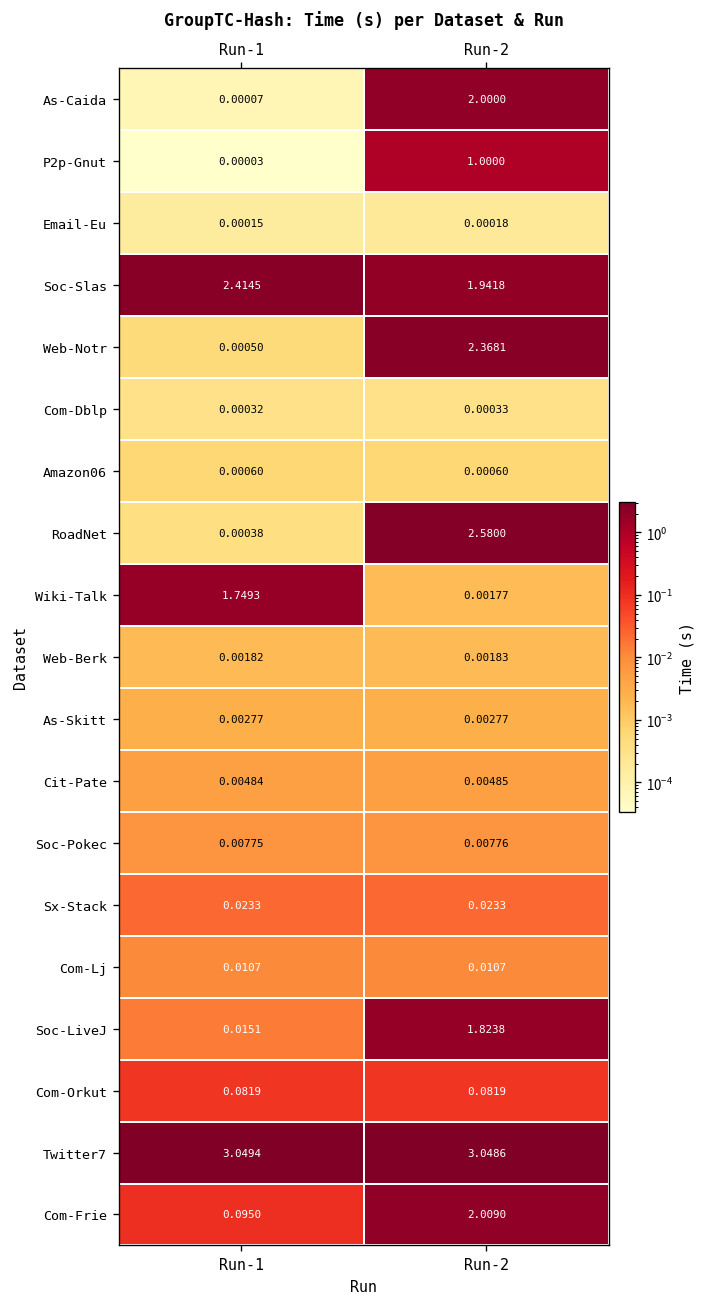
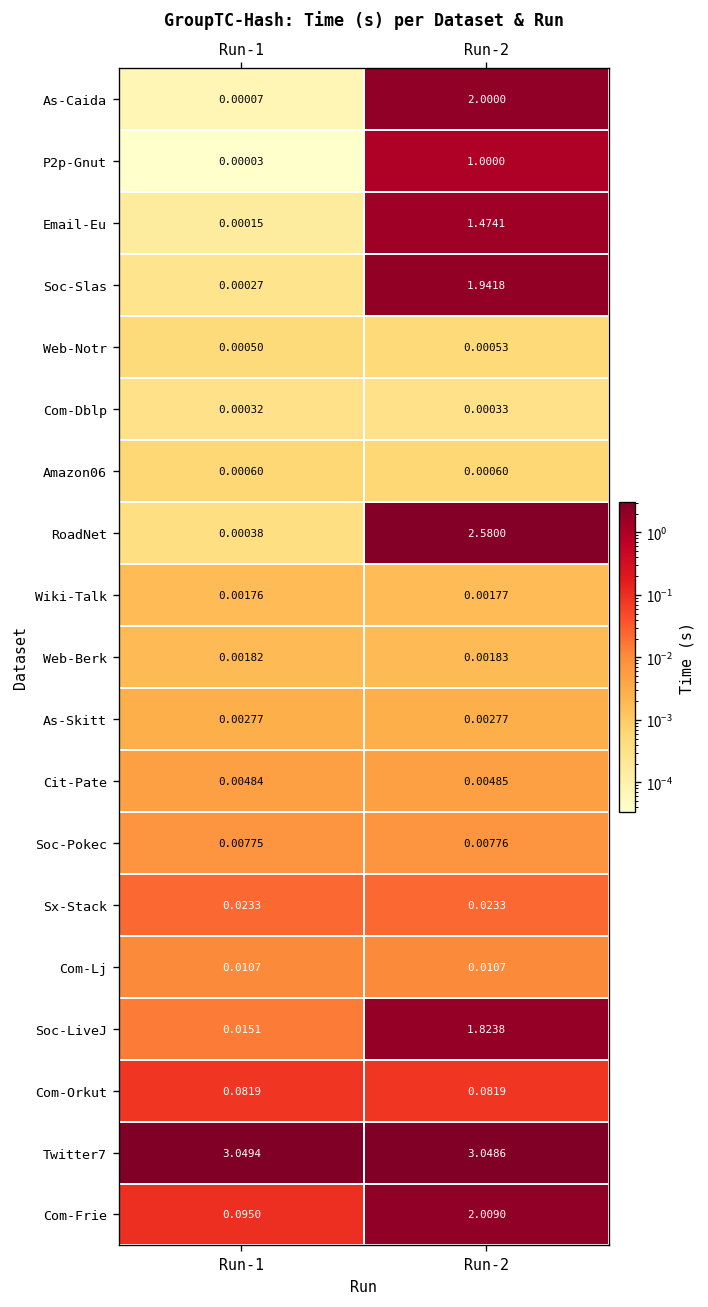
  {
    "As-Caida": {
      "Run-1": 0.00007,
      "Run-2": 2.0000
    },
    "P2p-Gnut": {
      "Run-1": 0.00003,
      "Run-2": 1.0000
    },
    "Email-Eu": {
      "Run-1": 0.00015,
-     "Run-2": 0.00018
+     "Run-2": 1.4741
    },
    "Soc-Slas": {
-     "Run-1": 2.4145,
+     "Run-1": 0.00027,
      "Run-2": 1.9418
    },
    "Web-Notr": {
      "Run-1": 0.00050,
-     "Run-2": 2.3681
+     "Run-2": 0.00053
    },
    "Com-Dblp": {
      "Run-1": 0.00032,
      "Run-2": 0.00033
    },
    "Amazon06": {
      "Run-1": 0.00060,
      "Run-2": 0.00060
    },
    "RoadNet": {
      "Run-1": 0.00038,
      "Run-2": 2.5800
    },
    "Wiki-Talk": {
-     "Run-1": 1.7493,
+     "Run-1": 0.00176,
      "Run-2": 0.00177
    },
    "Web-Berk": {
      "Run-1": 0.00182,
      "Run-2": 0.00183
    },
    "As-Skitt": {
      "Run-1": 0.00277,
      "Run-2": 0.00277
    },
    "Cit-Pate": {
      "Run-1": 0.00484,
      "Run-2": 0.00485
    },
    "Soc-Pokec": {
      "Run-1": 0.00775,
      "Run-2": 0.00776
    },
    "Sx-Stack": {
      "Run-1": 0.0233,
      "Run-2": 0.0233
    },
    "Com-Lj": {
      "Run-1": 0.0107,
      "Run-2": 0.0107
    },
    "Soc-LiveJ": {
      "Run-1": 0.0151,
      "Run-2": 1.8238
    },
    "Com-Orkut": {
      "Run-1": 0.0819,
      "Run-2": 0.0819
    },
    "Twitter7": {
      "Run-1": 3.0494,
      "Run-2": 3.0486
    },
    "Com-Frie": {
      "Run-1": 0.0950,
      "Run-2": 2.0090
    }
  }
